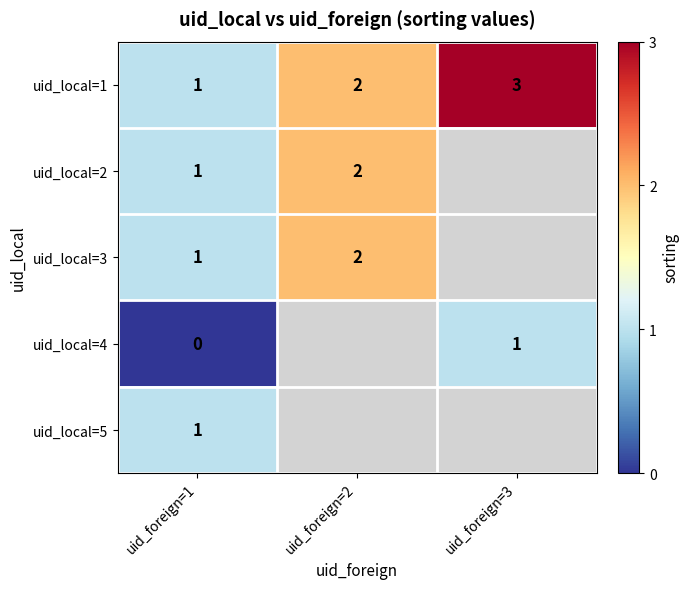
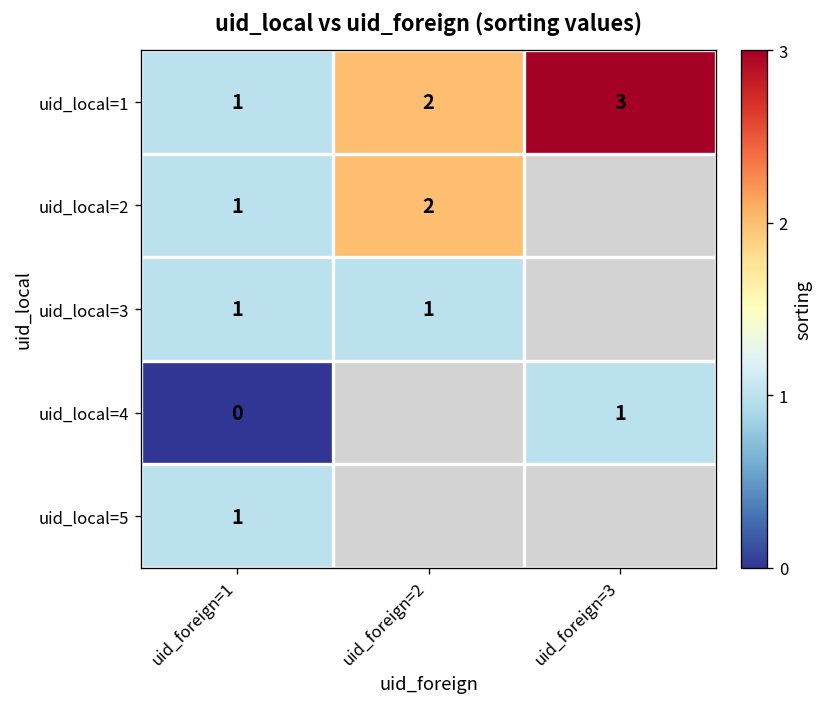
  {
    "uid_local=1": {
      "uid_foreign=1": 1,
      "uid_foreign=2": 2,
      "uid_foreign=3": 3
    },
    "uid_local=2": {
      "uid_foreign=1": 1,
      "uid_foreign=2": 2
    },
    "uid_local=3": {
      "uid_foreign=1": 1,
-     "uid_foreign=2": 2
+     "uid_foreign=2": 1
    },
    "uid_local=4": {
      "uid_foreign=1": 0,
      "uid_foreign=3": 1
    },
    "uid_local=5": {
      "uid_foreign=1": 1
    }
  }
